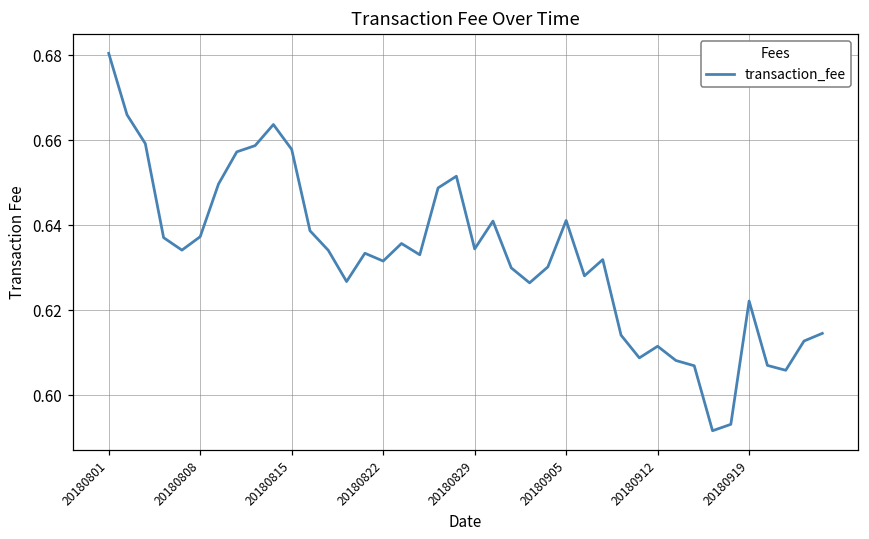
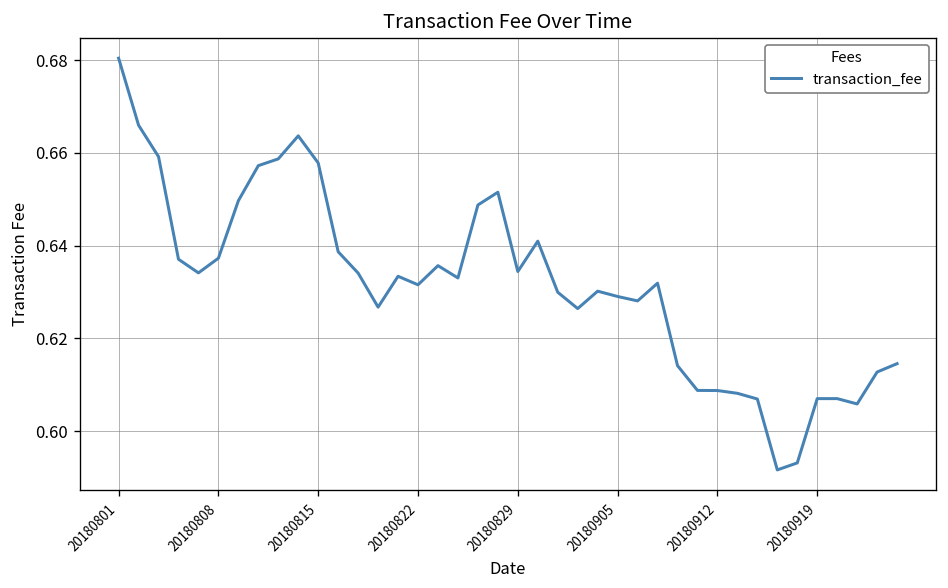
  {
    "20180801": 0.680,
    "20180808": 0.637,
    "20180815": 0.658,
    "20180822": 0.632,
    "20180829": 0.634,
-   "20180905": 0.641,
-   "20180912": 0.612,
-   "20180919": 0.622
+   "20180905": 0.629,
+   "20180912": 0.609,
+   "20180919": 0.607
  }
